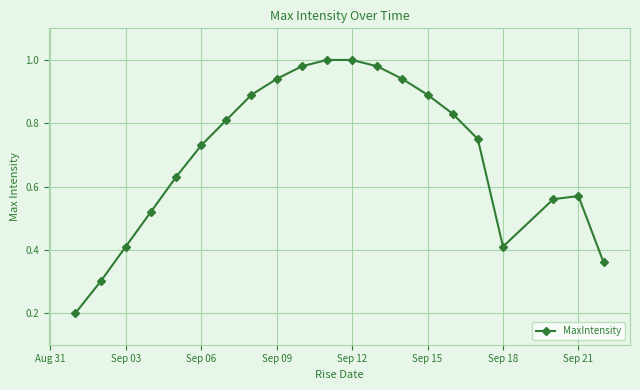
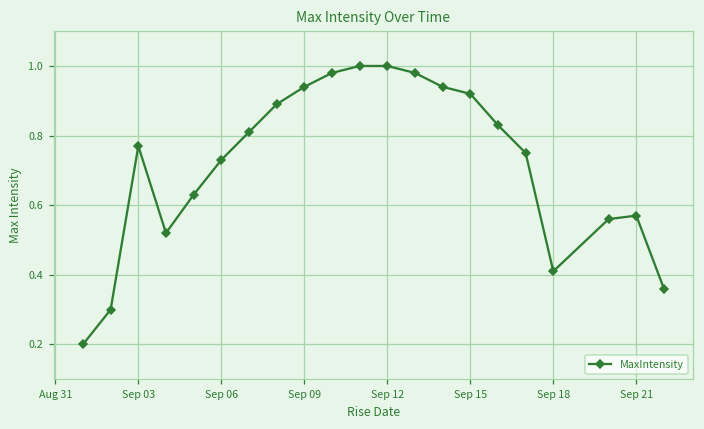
  {
-   "Sep 03": 0.41,
+   "Sep 03": 0.77,
    "Sep 06": 0.73,
    "Sep 09": 0.94,
    "Sep 12": 1.00,
-   "Sep 15": 0.89,
+   "Sep 15": 0.92,
    "Sep 18": 0.41,
    "Sep 21": 0.57
  }
